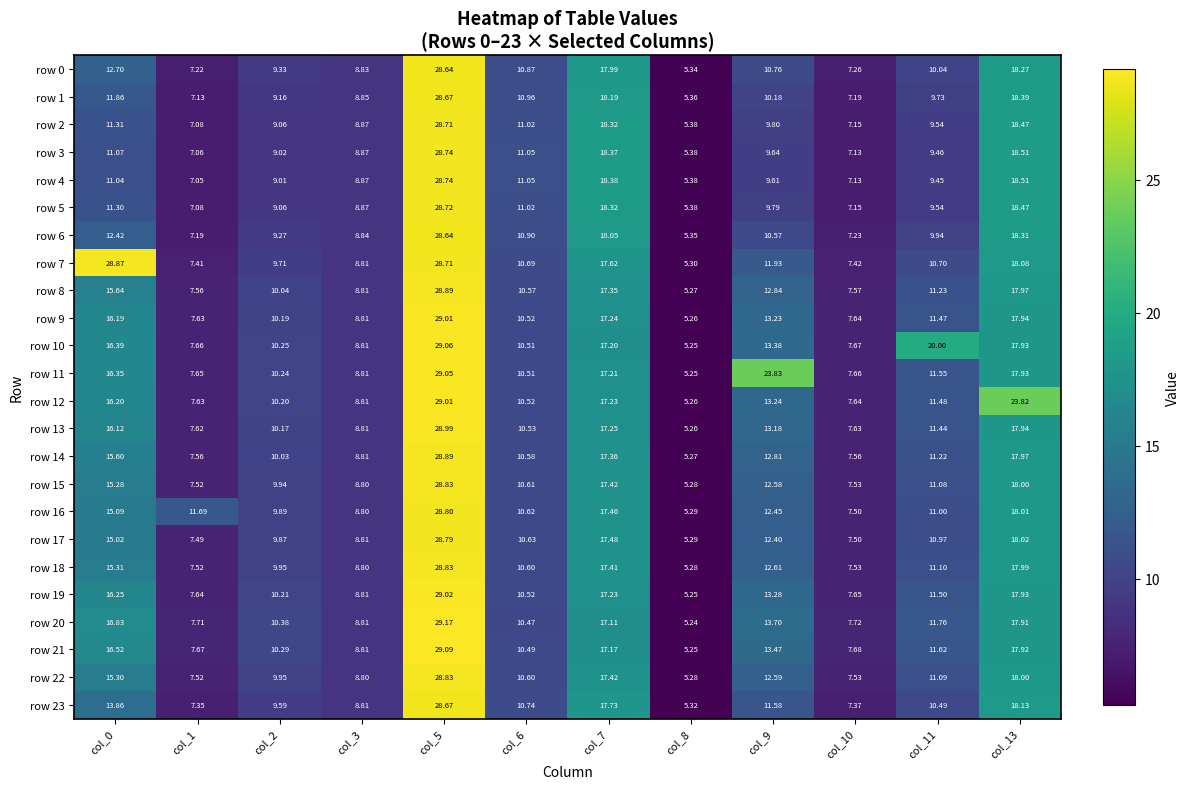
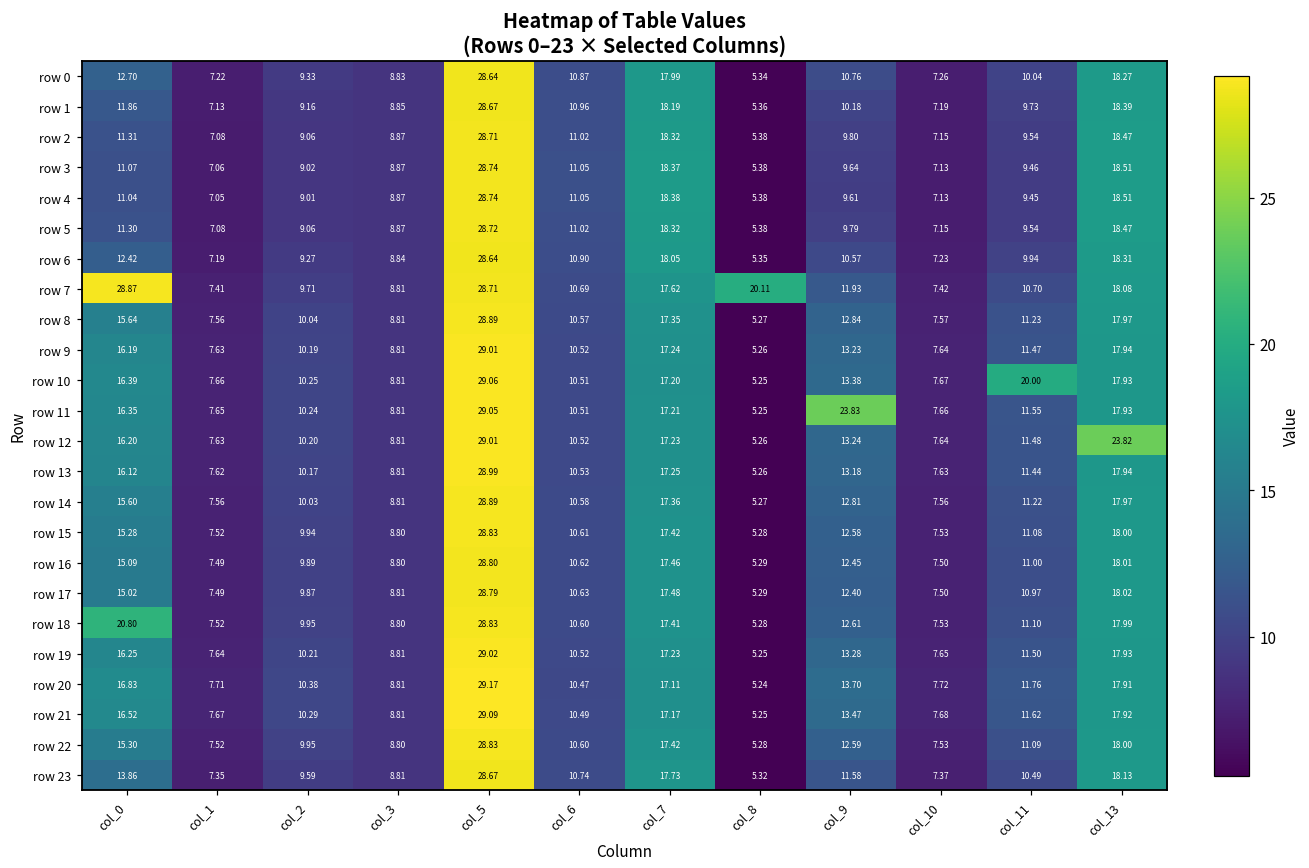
  {
    "row 7": {
      "col_0": 28.87,
      "col_1": 7.41,
      "col_2": 9.71,
      "col_3": 8.81,
      "col_5": 28.71,
      "col_6": 10.69,
      "col_7": 17.62,
-     "col_8": 5.30,
+     "col_8": 20.11,
      "col_9": 11.93,
      "col_10": 7.42,
      "col_11": 10.70,
      "col_13": 18.08
    },
    "row 16": {
      "col_0": 15.09,
-     "col_1": 11.69,
+     "col_1": 7.49,
      "col_2": 9.89,
      "col_3": 8.80,
      "col_5": 28.80,
      "col_6": 10.62,
      "col_7": 17.46,
      "col_8": 5.29,
      "col_9": 12.45,
      "col_10": 7.50,
      "col_11": 11.00,
      "col_13": 18.01
    },
    "row 18": {
-     "col_0": 15.31,
+     "col_0": 20.80,
      "col_1": 7.52,
      "col_2": 9.95,
      "col_3": 8.80,
      "col_5": 28.83,
      "col_6": 10.60,
      "col_7": 17.41,
      "col_8": 5.28,
      "col_9": 12.61,
      "col_10": 7.53,
      "col_11": 11.10,
      "col_13": 17.99
    }
  }
